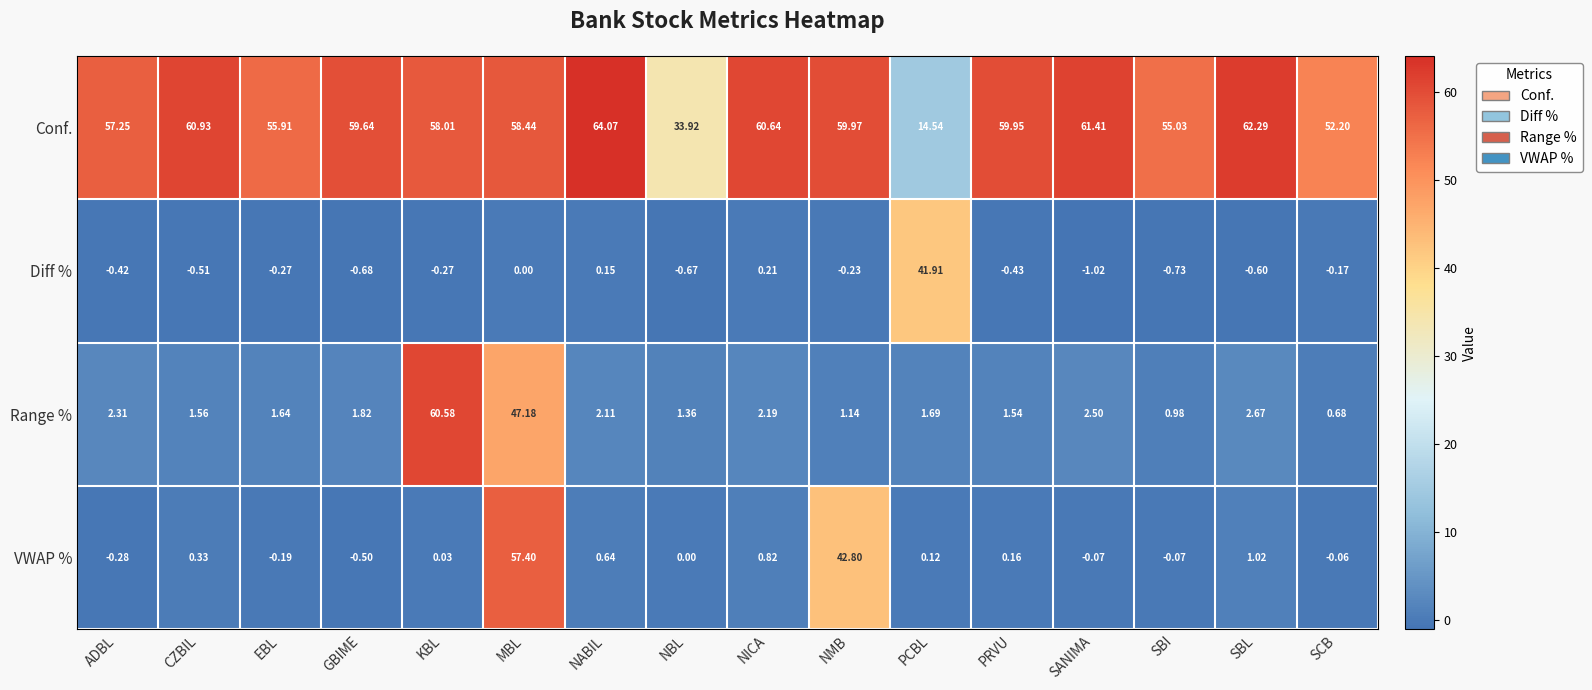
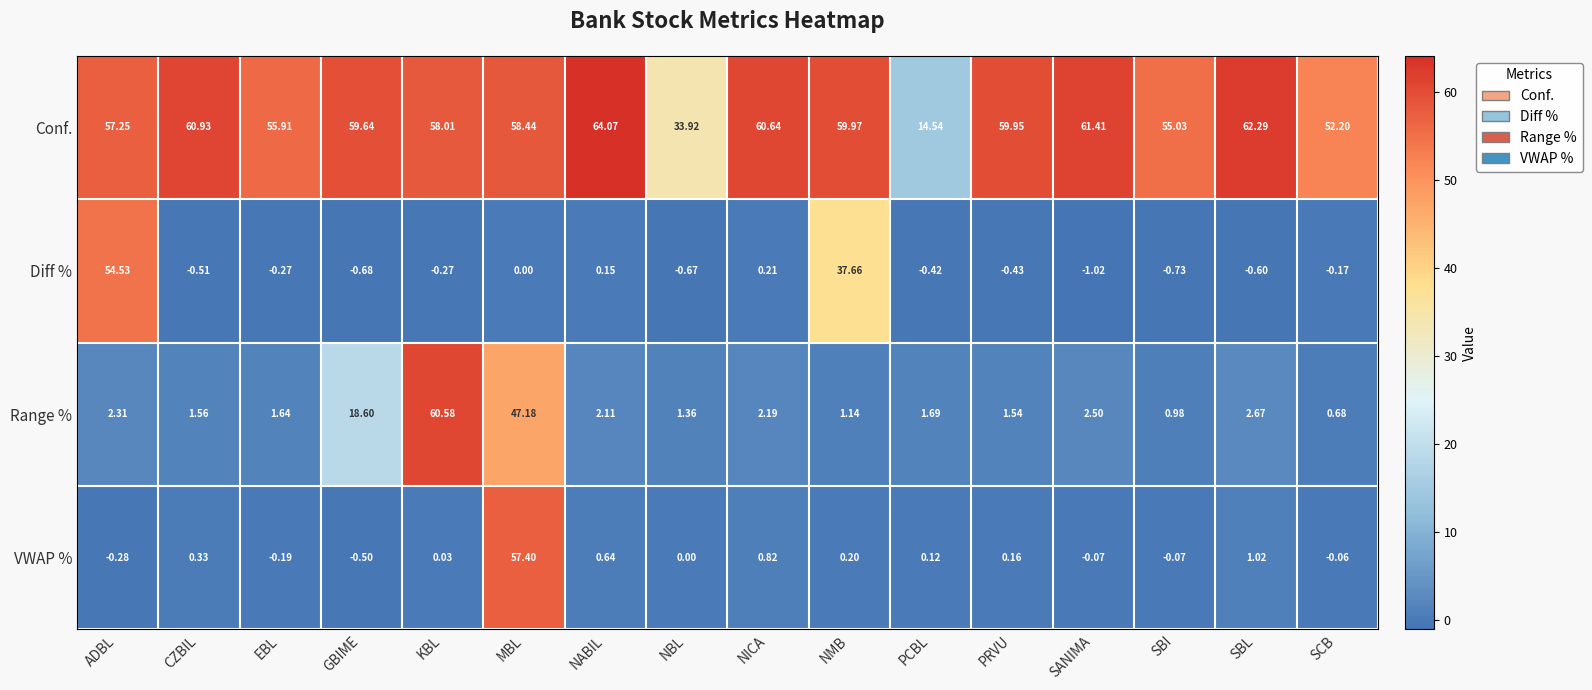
  {
    "Conf.": {
      "ADBL": 57.25,
      "CZBIL": 60.93,
      "EBL": 55.91,
      "GBIME": 59.64,
      "KBL": 58.01,
      "MBL": 58.44,
      "NABIL": 64.07,
      "NBL": 33.92,
      "NICA": 60.64,
      "NMB": 59.97,
      "PCBL": 14.54,
      "PRVU": 59.95,
      "SANIMA": 61.41,
      "SBI": 55.03,
      "SBL": 62.29,
      "SCB": 52.20
    },
    "Diff %": {
-     "ADBL": -0.42,
+     "ADBL": 54.53,
      "CZBIL": -0.51,
      "EBL": -0.27,
      "GBIME": -0.68,
      "KBL": -0.27,
      "MBL": 0.00,
      "NABIL": 0.15,
      "NBL": -0.67,
      "NICA": 0.21,
-     "NMB": -0.23,
-     "PCBL": 41.91,
+     "NMB": 37.66,
+     "PCBL": -0.42,
      "PRVU": -0.43,
      "SANIMA": -1.02,
      "SBI": -0.73,
      "SBL": -0.60,
      "SCB": -0.17
    },
    "Range %": {
      "ADBL": 2.31,
      "CZBIL": 1.56,
      "EBL": 1.64,
-     "GBIME": 1.82,
+     "GBIME": 18.60,
      "KBL": 60.58,
      "MBL": 47.18,
      "NABIL": 2.11,
      "NBL": 1.36,
      "NICA": 2.19,
      "NMB": 1.14,
      "PCBL": 1.69,
      "PRVU": 1.54,
      "SANIMA": 2.50,
      "SBI": 0.98,
      "SBL": 2.67,
      "SCB": 0.68
    },
    "VWAP %": {
      "ADBL": -0.28,
      "CZBIL": 0.33,
      "EBL": -0.19,
      "GBIME": -0.50,
      "KBL": 0.03,
      "MBL": 57.40,
      "NABIL": 0.64,
      "NBL": 0.00,
      "NICA": 0.82,
-     "NMB": 42.80,
+     "NMB": 0.20,
      "PCBL": 0.12,
      "PRVU": 0.16,
      "SANIMA": -0.07,
      "SBI": -0.07,
      "SBL": 1.02,
      "SCB": -0.06
    }
  }
